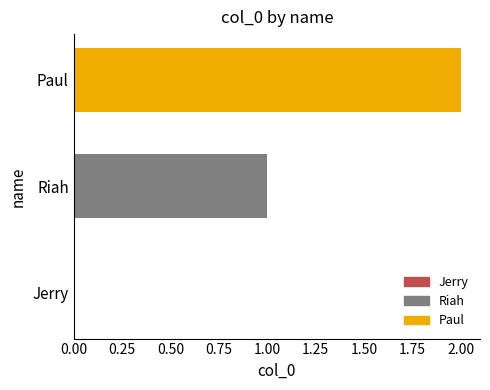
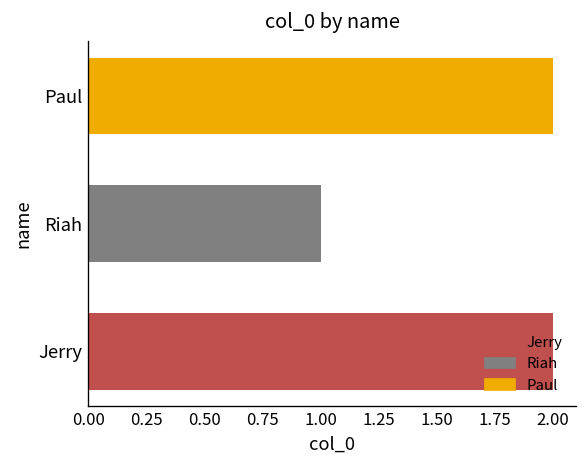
  {
    "Paul": 2,
    "Riah": 1,
-   "Jerry": 0
+   "Jerry": 2
  }
